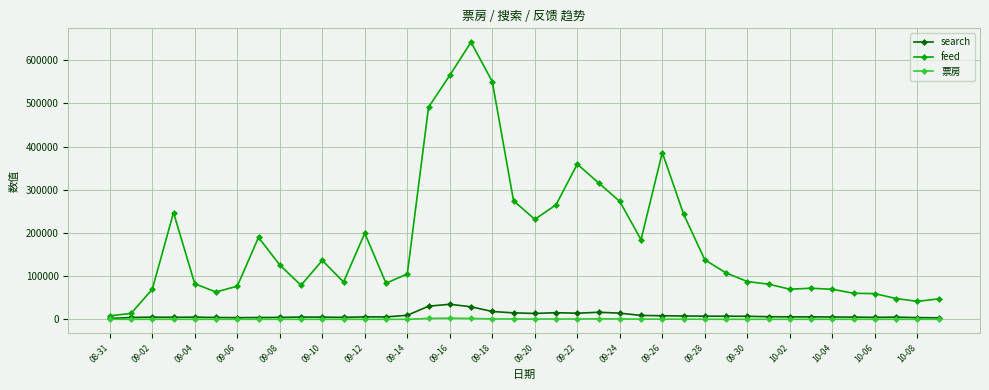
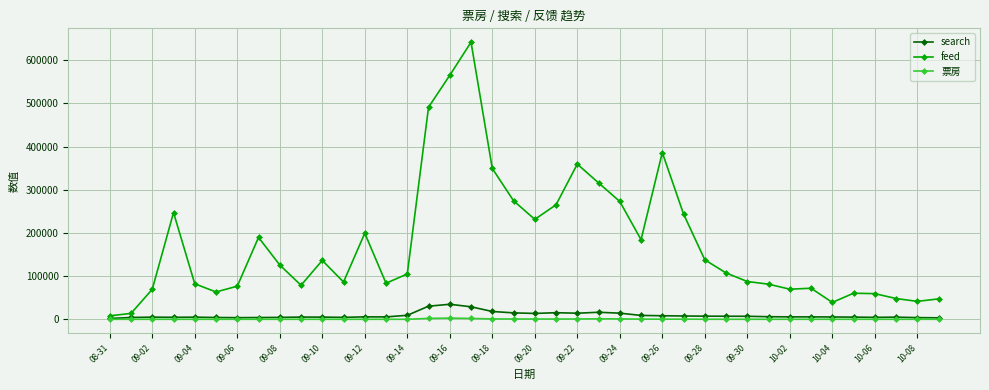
  {
    "search": {
      "09-14": 10000,
      "09-16": 30000,
      "09-18": 20000,
      "09-20": 10000,
      "09-22": 10000,
      "09-24": 10000,
      "09-26": 10000,
      "09-28": 10000,
      "09-30": 10000
    },
    "feed": {
      "08-31": 10000,
      "09-02": 70000,
      "09-04": 80000,
      "09-06": 80000,
      "09-08": 130000,
      "09-10": 140000,
      "09-12": 200000,
      "09-14": 100000,
      "09-16": 570000,
-     "09-18": 550000,
+     "09-18": 350000,
      "09-20": 230000,
      "09-22": 360000,
      "09-24": 270000,
      "09-26": 390000,
      "09-28": 140000,
      "09-30": 90000,
      "10-02": 70000,
-     "10-04": 70000,
+     "10-04": 40000,
      "10-06": 60000,
      "10-08": 40000
    },
    "票房": {
      "09-14": 0,
      "09-16": 0,
      "09-18": 0,
      "09-20": 0,
      "09-22": 0,
      "09-24": 0,
      "09-26": 0,
      "09-28": 0,
      "09-30": 0
    }
  }
